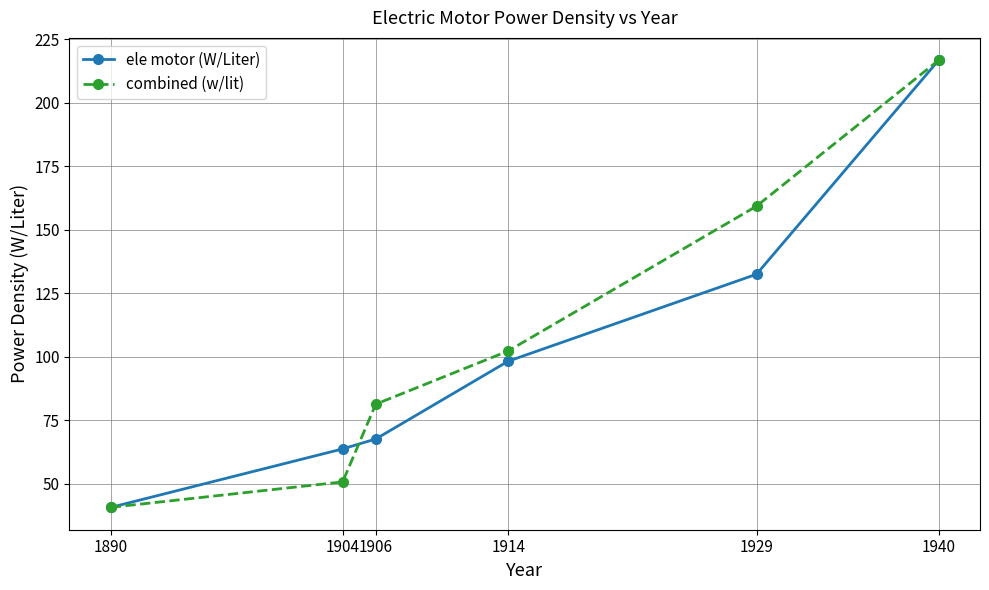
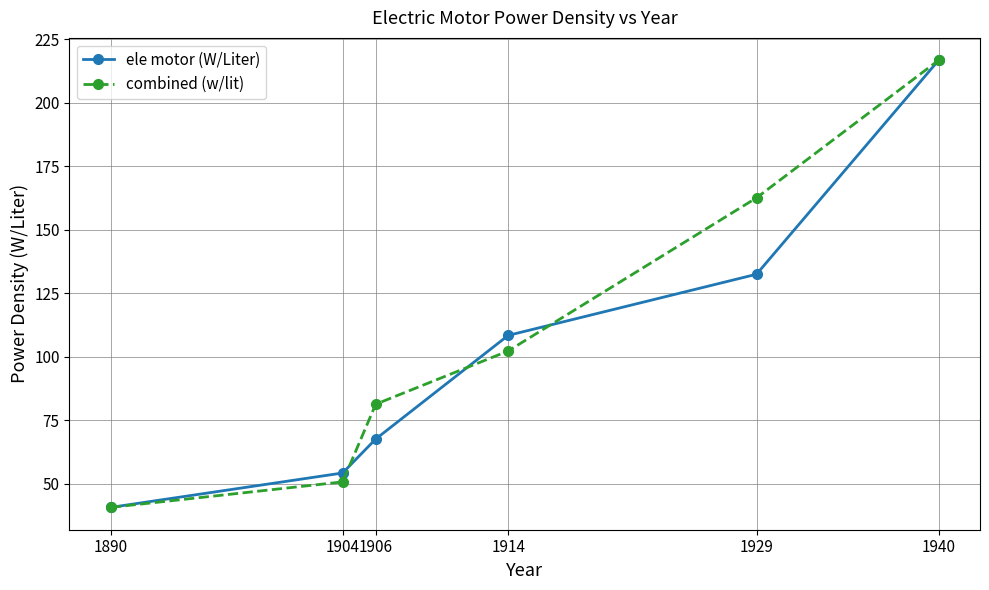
  {
    "ele motor (W/Liter)": {
-     "1904": 64,
+     "1904": 54,
      "1906": 68,
-     "1914": 98,
+     "1914": 108,
      "1929": 132
    },
    "combined (w/lit)": {
      "1904": 51,
      "1906": 81,
      "1914": 102,
-     "1929": 159
+     "1929": 163
    }
  }
